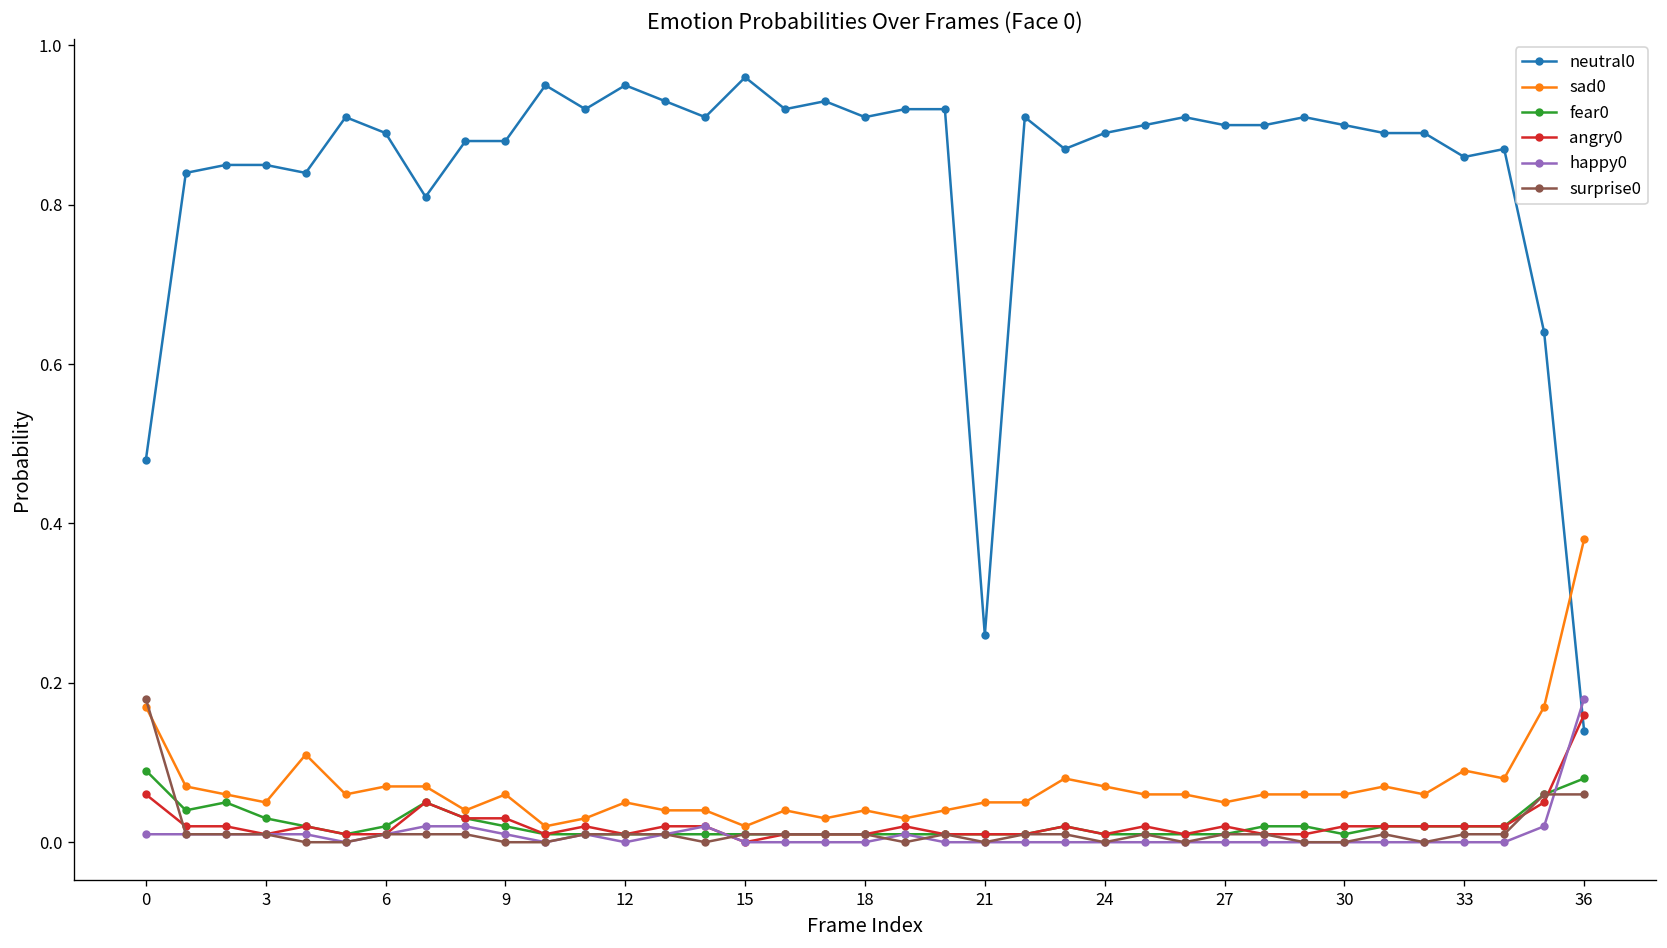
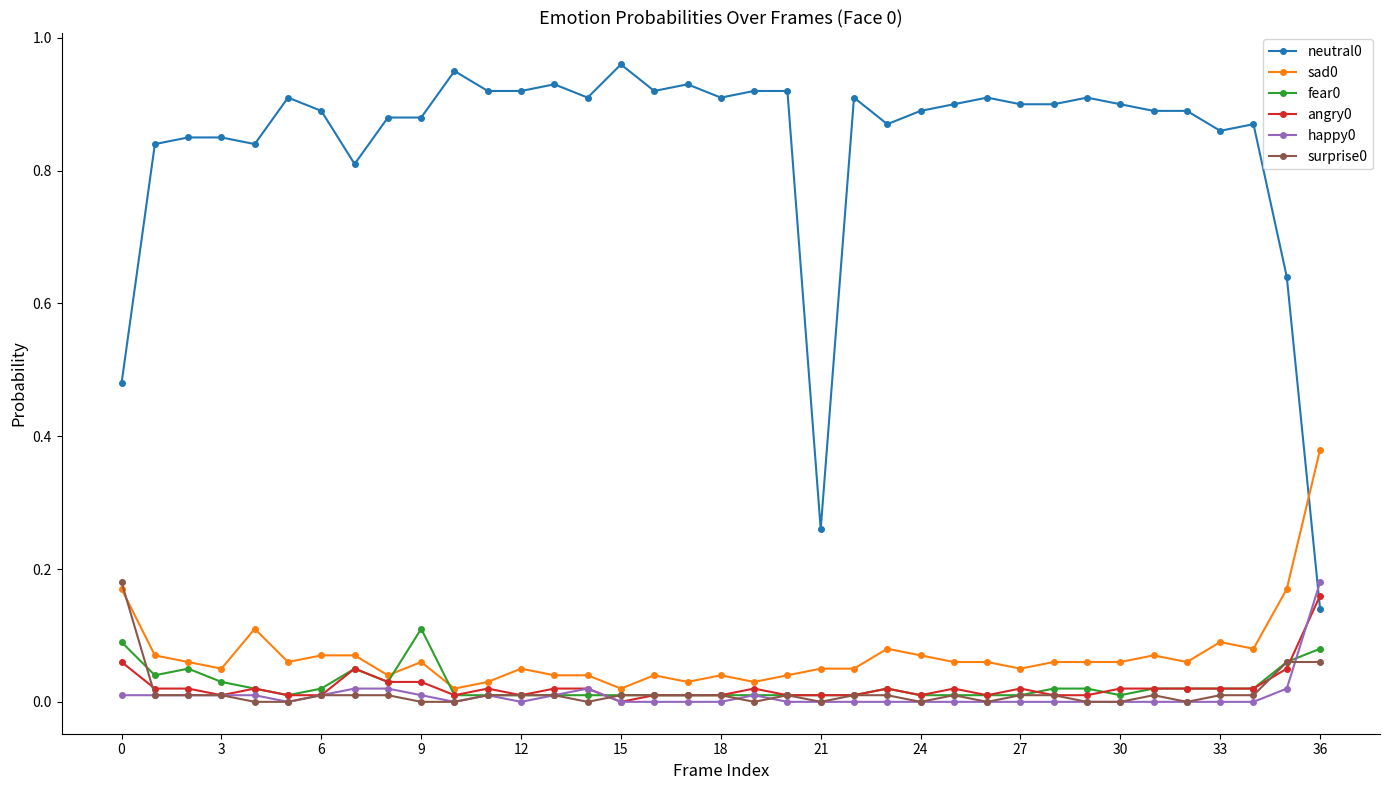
  {
    "neutral0": {
      "0": 0.48,
      "3": 0.85,
      "6": 0.89,
      "9": 0.88,
-     "12": 0.95,
+     "12": 0.92,
      "15": 0.96,
      "18": 0.91,
      "21": 0.26,
      "24": 0.89,
      "27": 0.90,
      "30": 0.90,
      "33": 0.86,
      "36": 0.14
    },
    "sad0": {
      "0": 0.17,
      "3": 0.05,
      "6": 0.07,
      "9": 0.06,
      "12": 0.05,
      "15": 0.02,
      "18": 0.04,
      "21": 0.05,
      "24": 0.07,
      "27": 0.05,
      "30": 0.06,
      "33": 0.09,
      "36": 0.38
    },
    "fear0": {
      "0": 0.09,
      "3": 0.03,
      "6": 0.02,
-     "9": 0.02,
+     "9": 0.11,
      "30": 0.01,
      "36": 0.08
    },
    "angry0": {
      "0": 0.06,
      "9": 0.03,
      "27": 0.02,
      "30": 0.02,
      "36": 0.16
    },
    "happy0": {
      "0": 0.01,
      "9": 0.01,
      "12": 0.00,
      "18": 0.00,
      "27": 0.00,
      "33": 0.00,
      "36": 0.18
    },
    "surprise0": {
      "0": 0.18,
      "9": 0.00,
      "33": 0.01,
      "36": 0.06
    }
  }
